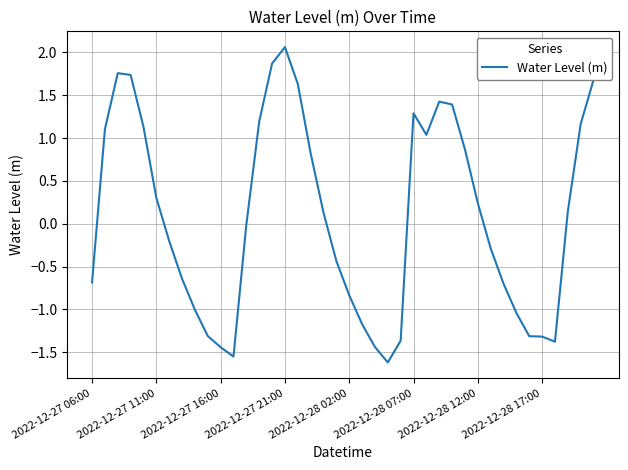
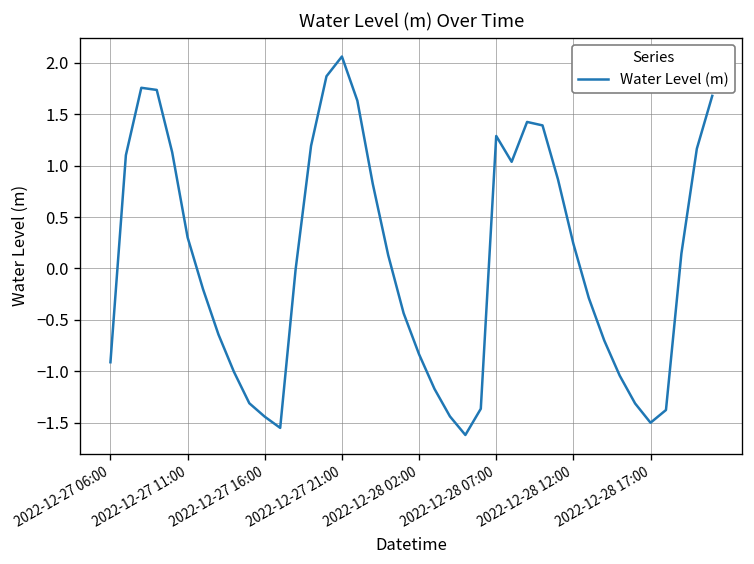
  {
-   "2022-12-27 06:00": -0.7,
+   "2022-12-27 06:00": -0.9,
    "2022-12-27 11:00": 0.3,
    "2022-12-27 16:00": -1.4,
    "2022-12-27 21:00": 2.1,
    "2022-12-28 02:00": -0.8,
    "2022-12-28 07:00": 1.3,
    "2022-12-28 12:00": 0.2,
-   "2022-12-28 17:00": -1.3
+   "2022-12-28 17:00": -1.5
  }
